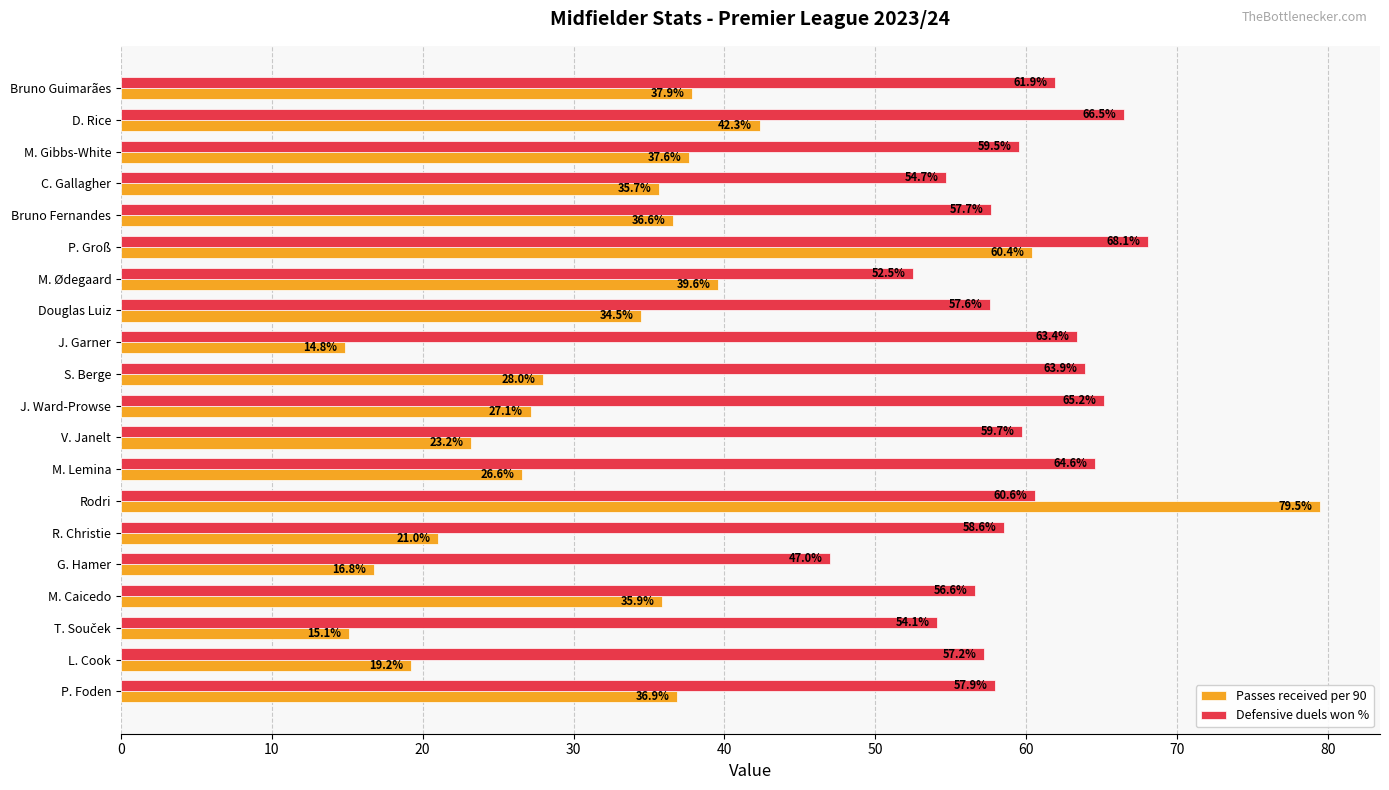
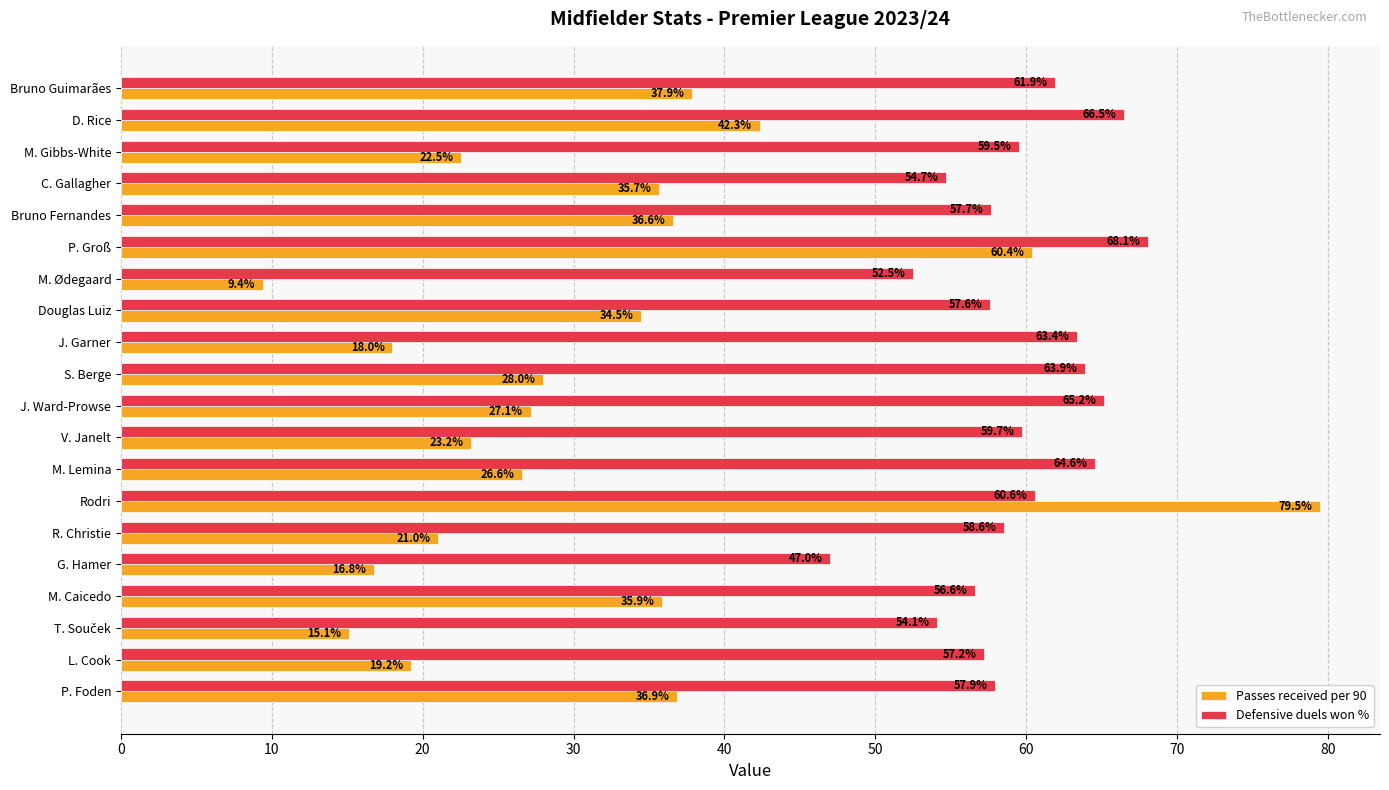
  {
    "Passes received per 90": {
      "Bruno Guimarães": "37.9%",
      "D. Rice": "42.3%",
-     "M. Gibbs-White": "37.6%",
+     "M. Gibbs-White": "22.5%",
      "C. Gallagher": "35.7%",
      "Bruno Fernandes": "36.6%",
      "P. Groß": "60.4%",
-     "M. Ødegaard": "39.6%",
+     "M. Ødegaard": "9.4%",
      "Douglas Luiz": "34.5%",
-     "J. Garner": "14.8%",
+     "J. Garner": "18.0%",
      "S. Berge": "28.0%",
      "J. Ward-Prowse": "27.1%",
      "V. Janelt": "23.2%",
      "M. Lemina": "26.6%",
      "Rodri": "79.5%",
      "R. Christie": "21.0%",
      "G. Hamer": "16.8%",
      "M. Caicedo": "35.9%",
      "T. Souček": "15.1%",
      "L. Cook": "19.2%",
      "P. Foden": "36.9%"
    },
    "Defensive duels won %": {
      "Bruno Guimarães": "61.9%",
      "D. Rice": "66.5%",
      "M. Gibbs-White": "59.5%",
      "C. Gallagher": "54.7%",
      "Bruno Fernandes": "57.7%",
      "P. Groß": "68.1%",
      "M. Ødegaard": "52.5%",
      "Douglas Luiz": "57.6%",
      "J. Garner": "63.4%",
      "S. Berge": "63.9%",
      "J. Ward-Prowse": "65.2%",
      "V. Janelt": "59.7%",
      "M. Lemina": "64.6%",
      "Rodri": "60.6%",
      "R. Christie": "58.6%",
      "G. Hamer": "47.0%",
      "M. Caicedo": "56.6%",
      "T. Souček": "54.1%",
      "L. Cook": "57.2%",
      "P. Foden": "57.9%"
    }
  }
